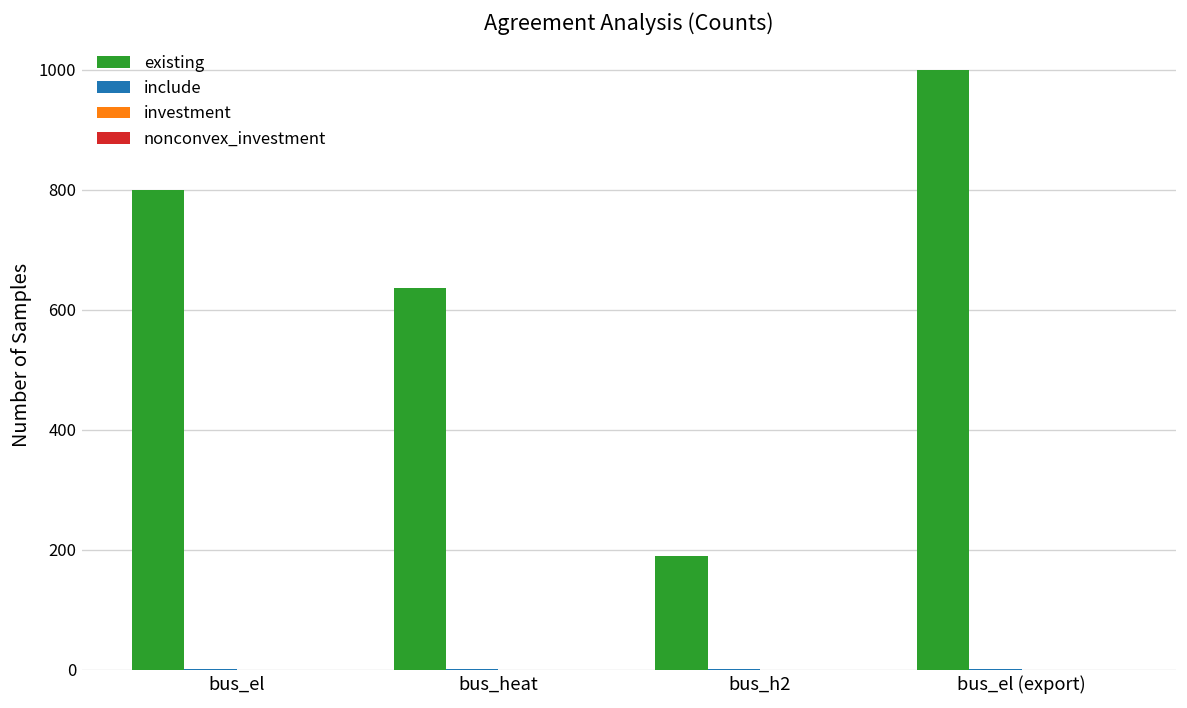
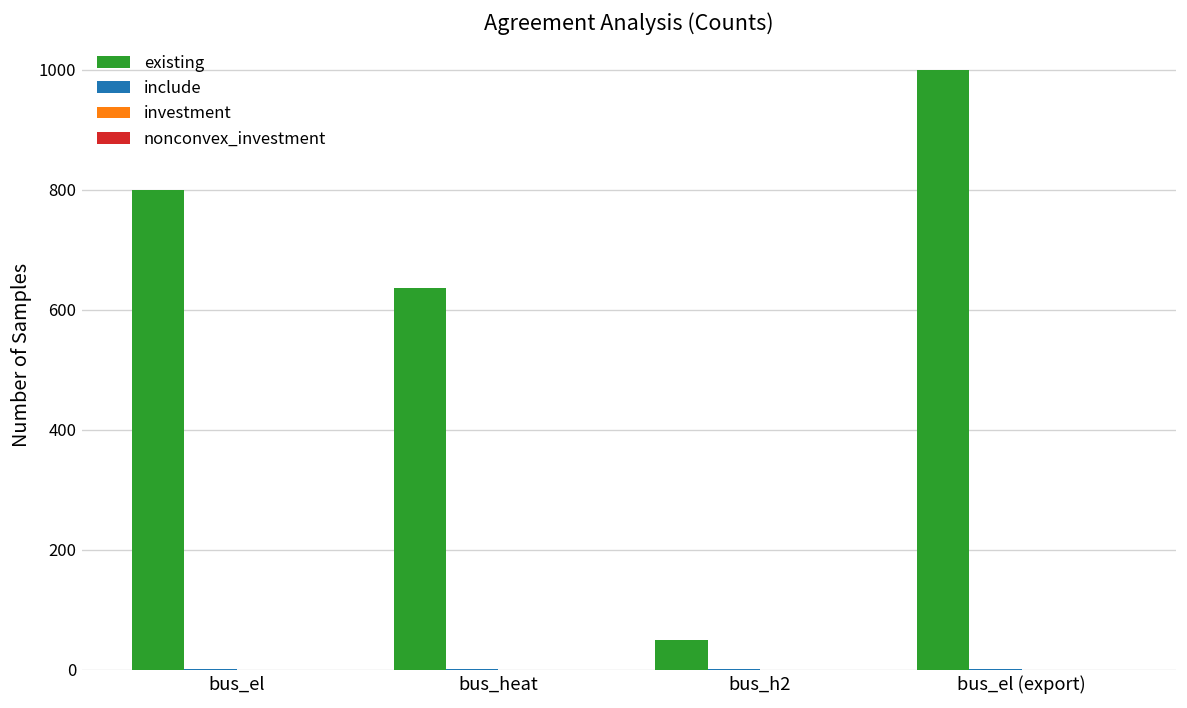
  {
    "existing": {
      "bus_el": 800,
      "bus_heat": 640,
-     "bus_h2": 190,
+     "bus_h2": 50,
      "bus_el (export)": 1000
    },
    "investment": {
      "bus_el": 0,
      "bus_heat": 0,
      "bus_h2": 0,
      "bus_el (export)": 0
    },
    "nonconvex_investment": {
      "bus_el": 0,
      "bus_heat": 0,
      "bus_h2": 0,
      "bus_el (export)": 0
    }
  }
